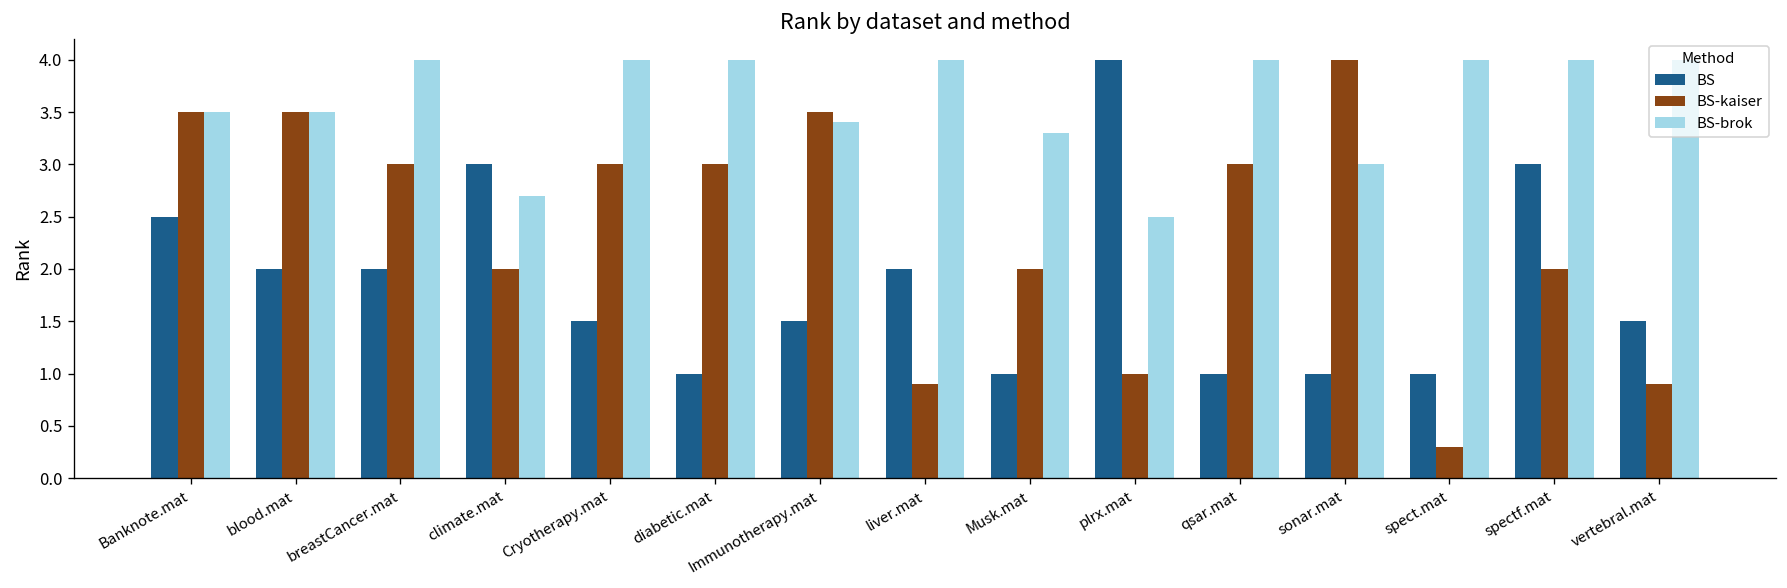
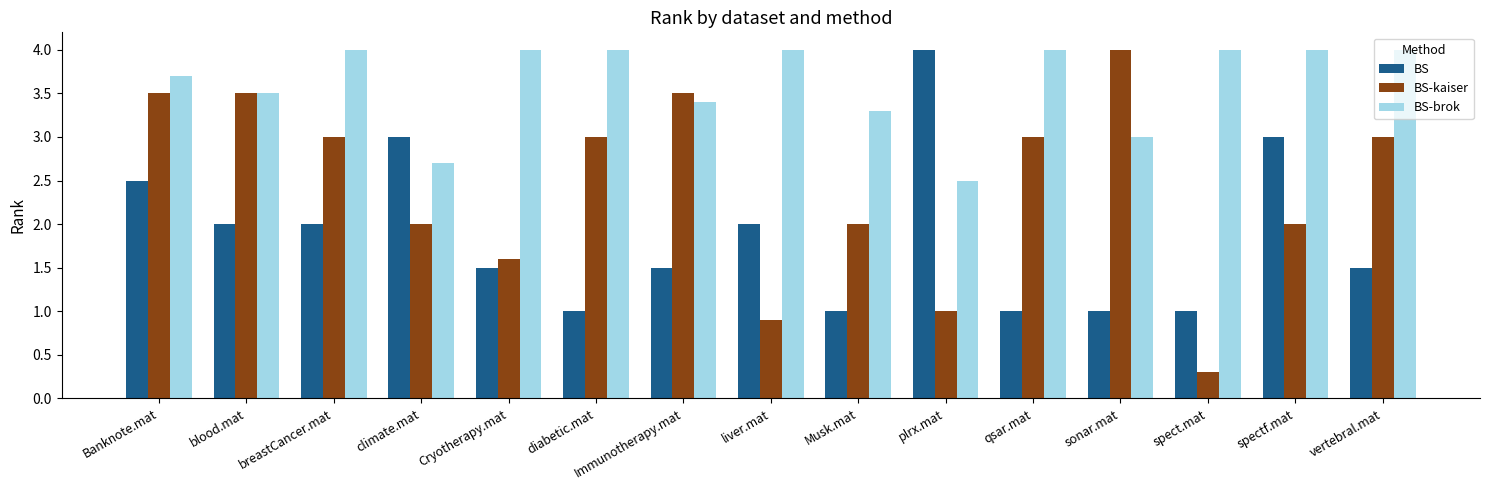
  {
    "BS": {
      "Banknote.mat": 2.5,
      "blood.mat": 2.0,
      "breastCancer.mat": 2.0,
      "climate.mat": 3.0,
      "Cryotherapy.mat": 1.5,
      "diabetic.mat": 1.0,
      "Immunotherapy.mat": 1.5,
      "liver.mat": 2.0,
      "Musk.mat": 1.0,
      "plrx.mat": 4.0,
      "qsar.mat": 1.0,
      "sonar.mat": 1.0,
      "spect.mat": 1.0,
      "spectf.mat": 3.0,
      "vertebral.mat": 1.5
    },
    "BS-kaiser": {
      "Banknote.mat": 3.5,
      "blood.mat": 3.5,
      "breastCancer.mat": 3.0,
      "climate.mat": 2.0,
-     "Cryotherapy.mat": 3.0,
+     "Cryotherapy.mat": 1.6,
      "diabetic.mat": 3.0,
      "Immunotherapy.mat": 3.5,
      "liver.mat": 0.9,
      "Musk.mat": 2.0,
      "plrx.mat": 1.0,
      "qsar.mat": 3.0,
      "sonar.mat": 4.0,
      "spect.mat": 0.3,
      "spectf.mat": 2.0,
-     "vertebral.mat": 0.9
+     "vertebral.mat": 3.0
    },
    "BS-brok": {
-     "Banknote.mat": 3.5,
+     "Banknote.mat": 3.7,
      "blood.mat": 3.5,
      "breastCancer.mat": 4.0,
      "climate.mat": 2.7,
      "Cryotherapy.mat": 4.0,
      "diabetic.mat": 4.0,
      "Immunotherapy.mat": 3.4,
      "liver.mat": 4.0,
      "Musk.mat": 3.3,
      "plrx.mat": 2.5,
      "qsar.mat": 4.0,
      "sonar.mat": 3.0,
      "spect.mat": 4.0,
      "spectf.mat": 4.0
    }
  }
